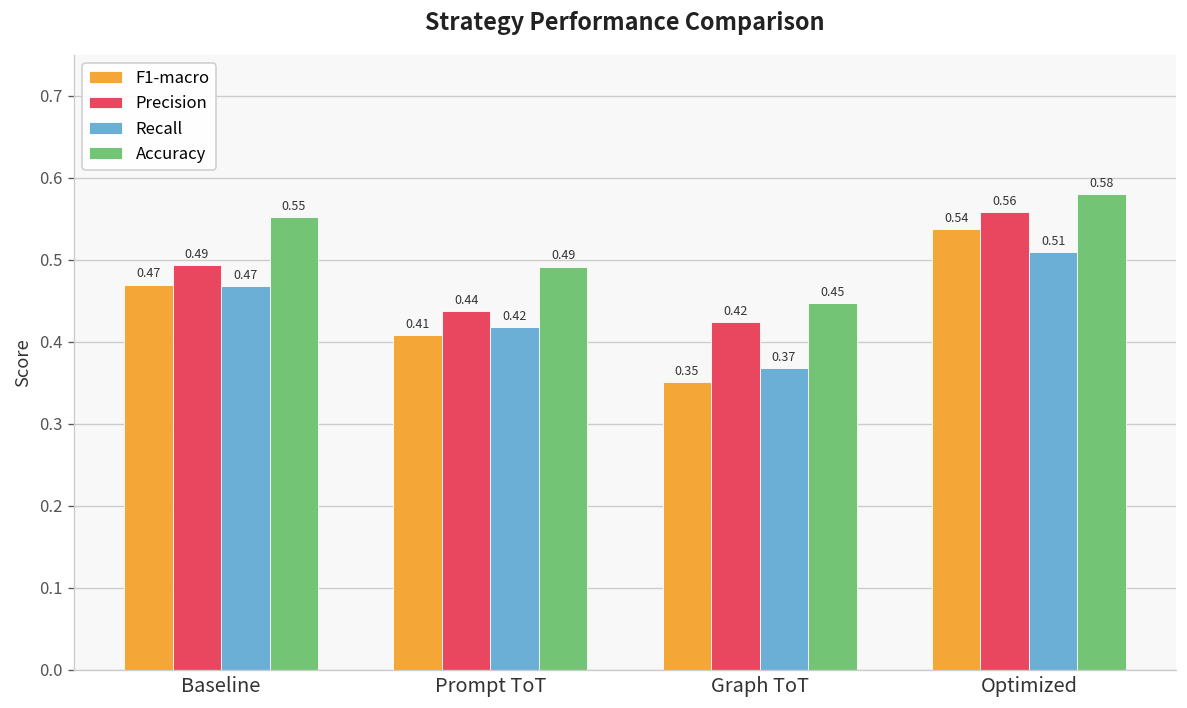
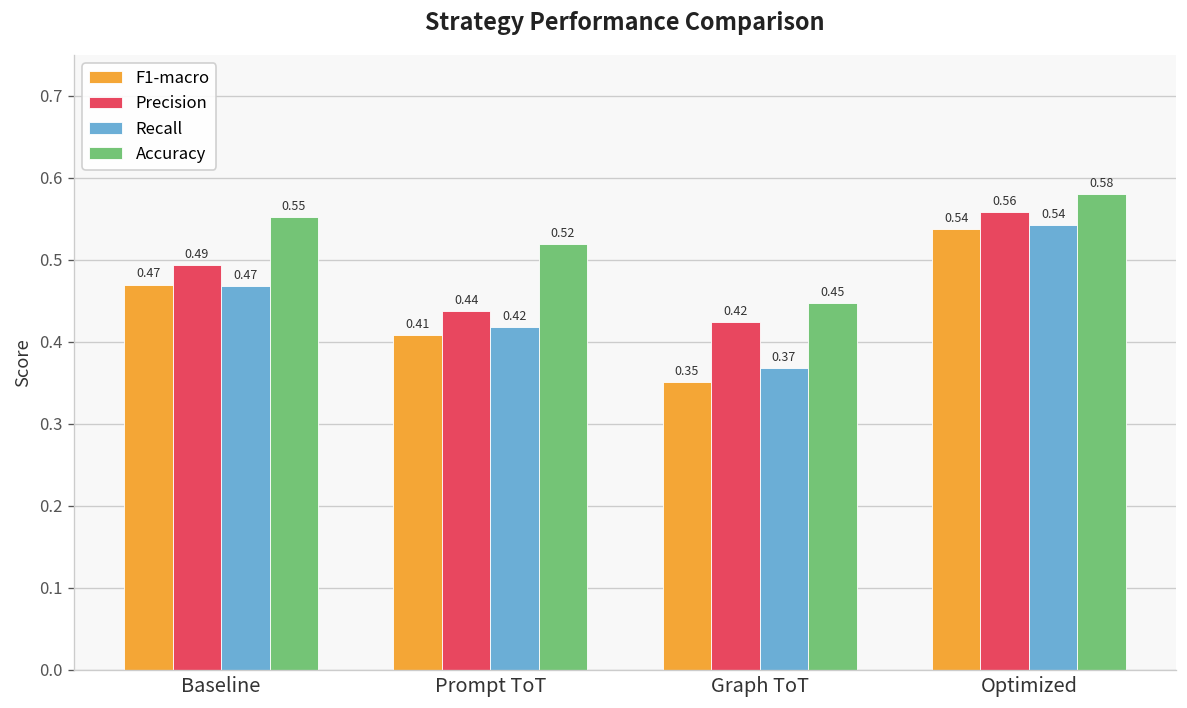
  {
    "F1-macro": {
      "Baseline": 0.47,
      "Prompt ToT": 0.41,
      "Graph ToT": 0.35,
      "Optimized": 0.54
    },
    "Precision": {
      "Baseline": 0.49,
      "Prompt ToT": 0.44,
      "Graph ToT": 0.42,
      "Optimized": 0.56
    },
    "Recall": {
      "Baseline": 0.47,
      "Prompt ToT": 0.42,
      "Graph ToT": 0.37,
-     "Optimized": 0.51
+     "Optimized": 0.54
    },
    "Accuracy": {
      "Baseline": 0.55,
-     "Prompt ToT": 0.49,
+     "Prompt ToT": 0.52,
      "Graph ToT": 0.45,
      "Optimized": 0.58
    }
  }
